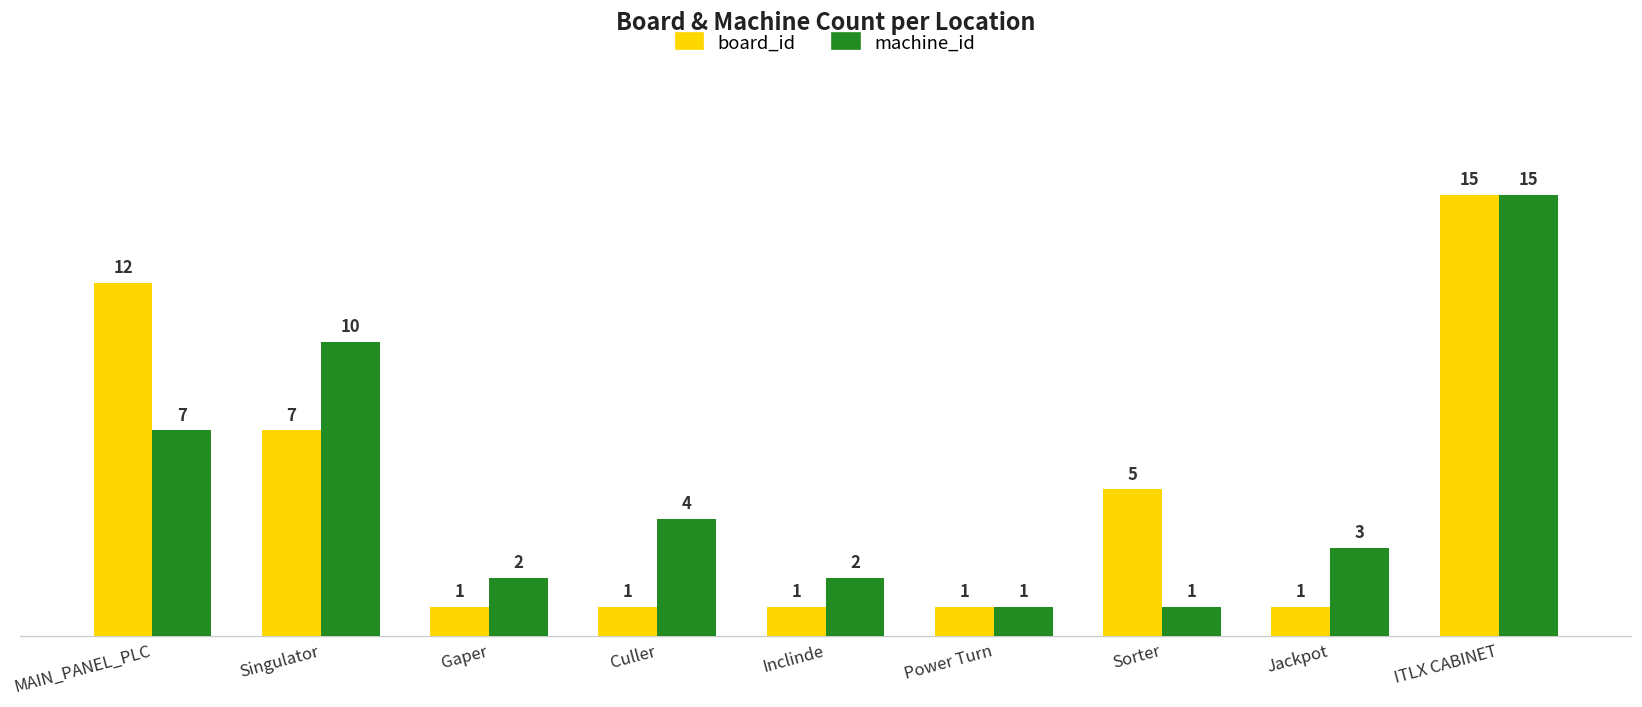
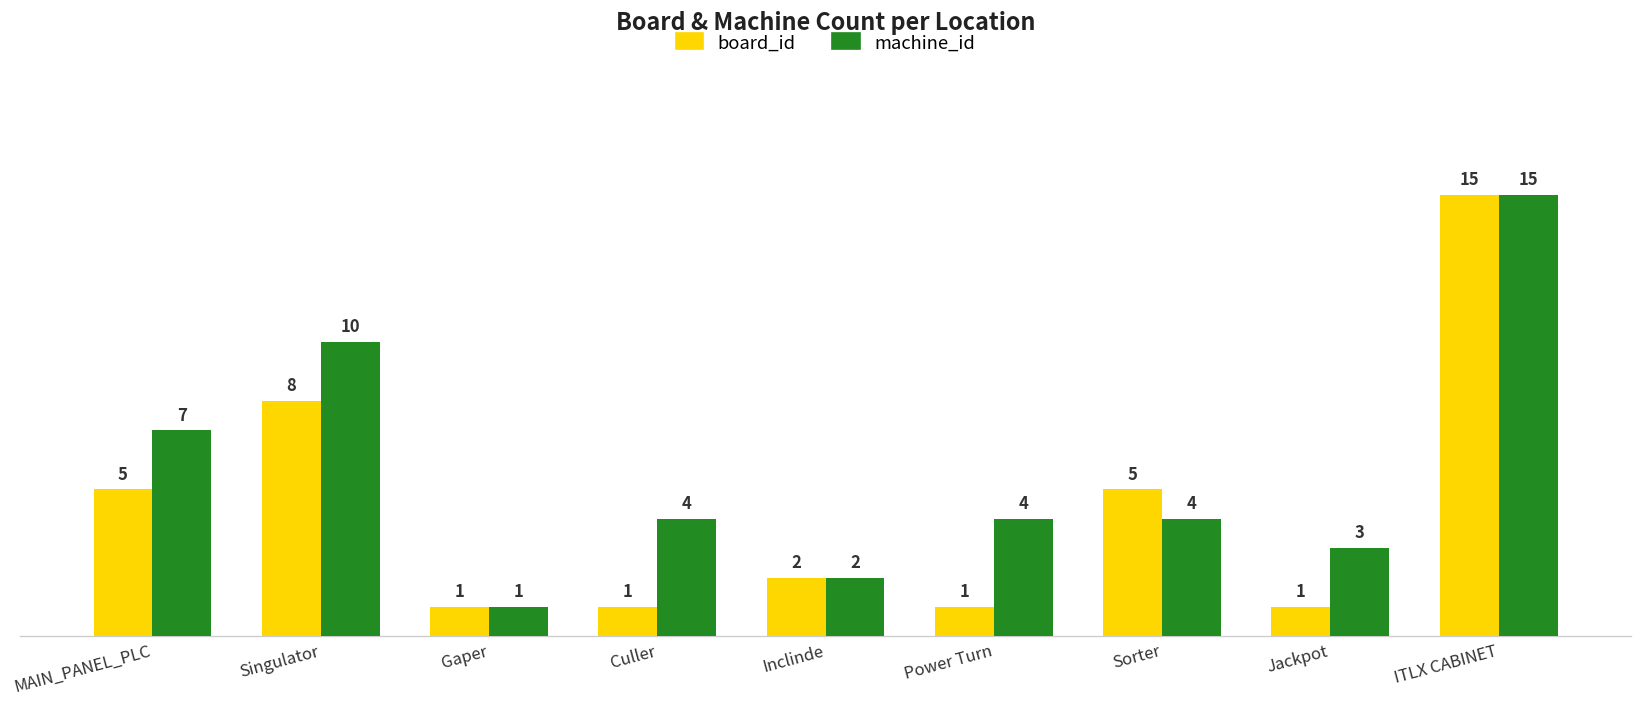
  {
    "board_id": {
-     "MAIN_PANEL_PLC": 12,
-     "Singulator": 7,
+     "MAIN_PANEL_PLC": 5,
+     "Singulator": 8,
      "Gaper": 1,
      "Culler": 1,
-     "Inclinde": 1,
+     "Inclinde": 2,
      "Power Turn": 1,
      "Sorter": 5,
      "Jackpot": 1,
      "ITLX CABINET": 15
    },
    "machine_id": {
      "MAIN_PANEL_PLC": 7,
      "Singulator": 10,
-     "Gaper": 2,
+     "Gaper": 1,
      "Culler": 4,
      "Inclinde": 2,
-     "Power Turn": 1,
-     "Sorter": 1,
+     "Power Turn": 4,
+     "Sorter": 4,
      "Jackpot": 3,
      "ITLX CABINET": 15
    }
  }
